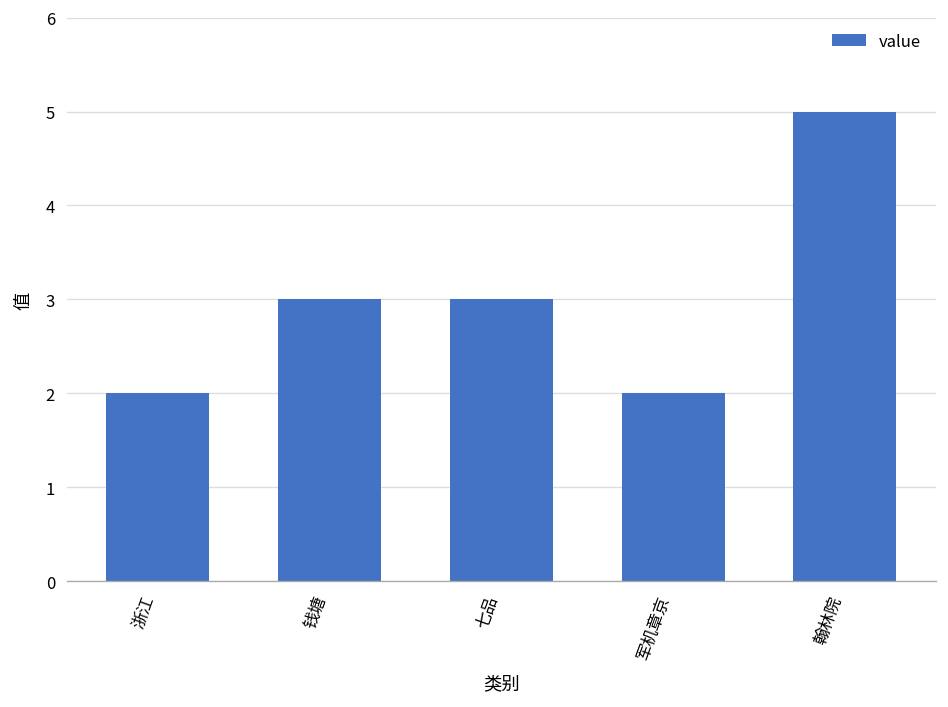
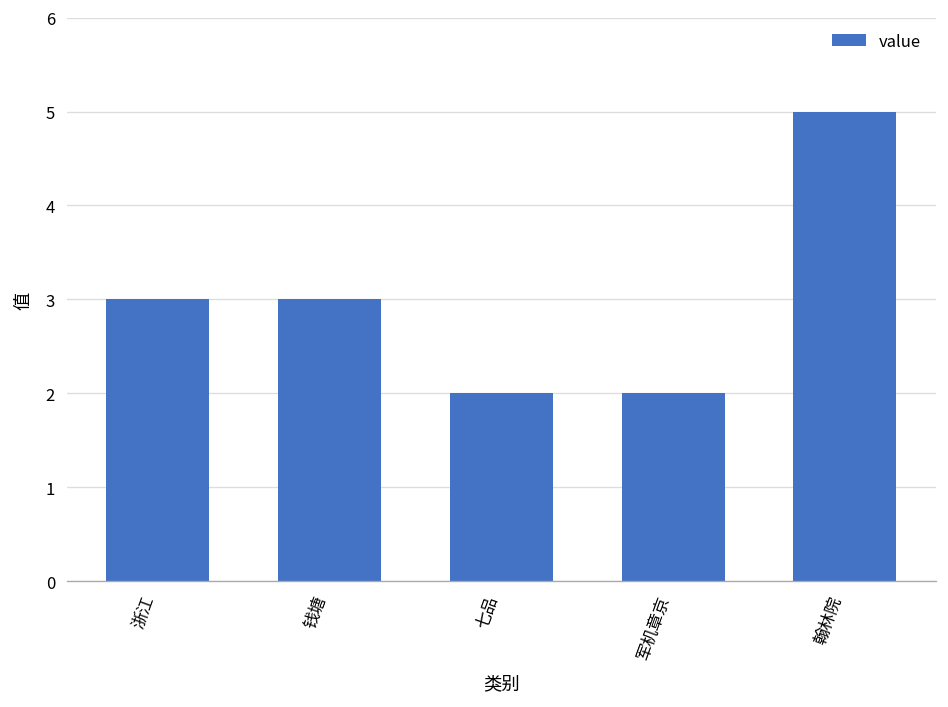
  {
-   "浙江": 2,
+   "浙江": 3,
    "钱塘": 3,
-   "七品": 3,
+   "七品": 2,
    "军机章京": 2,
    "翰林院": 5
  }
